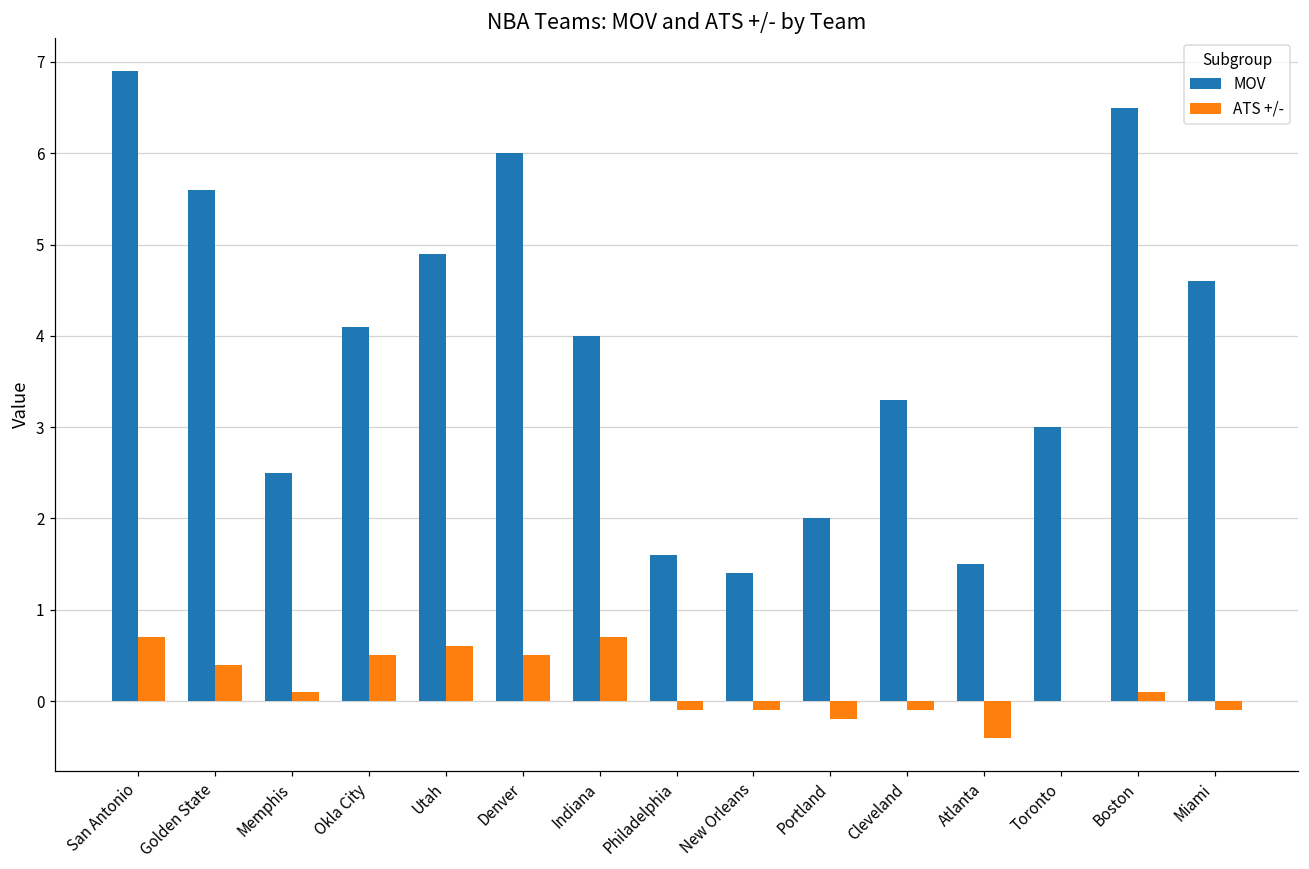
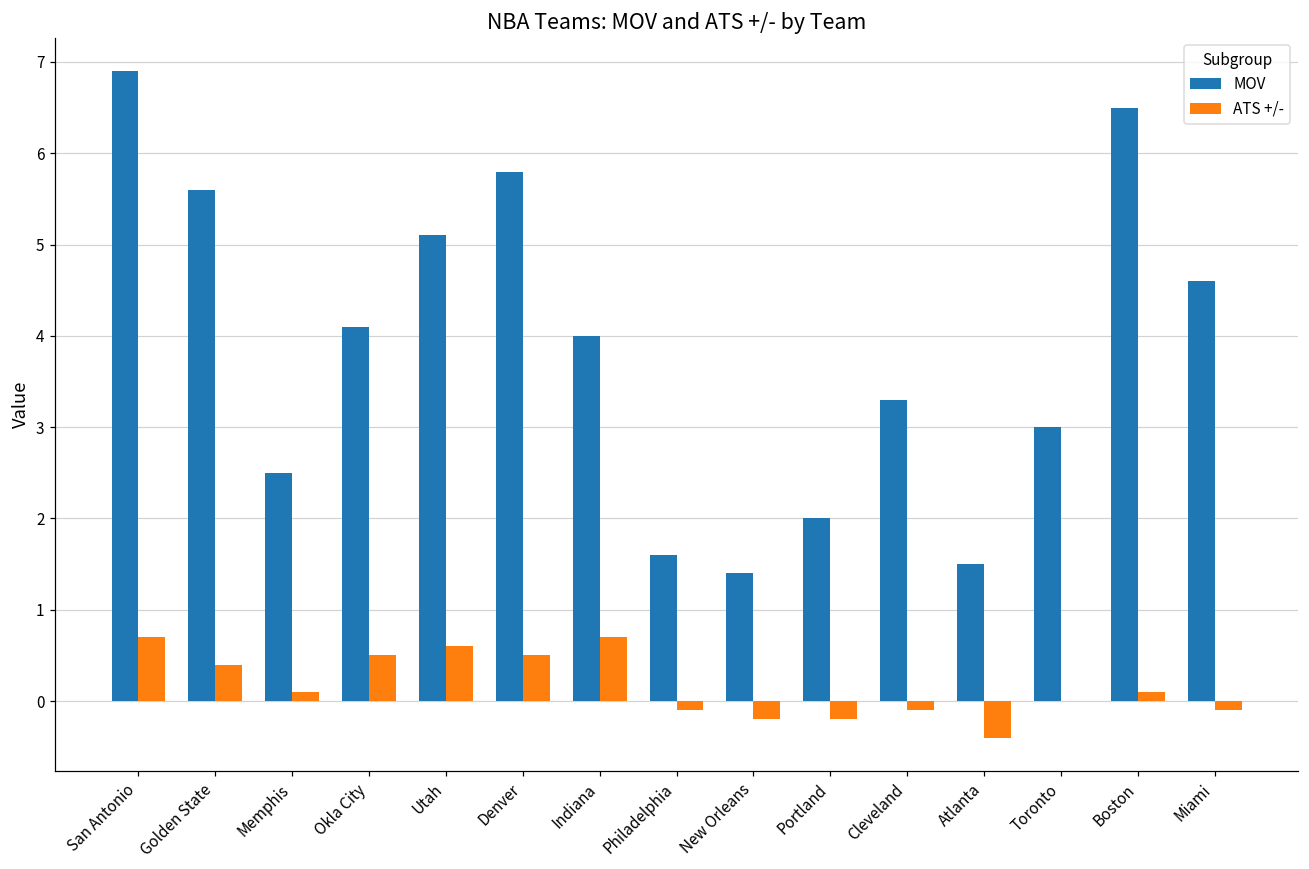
  {
    "MOV": {
      "San Antonio": 6.9,
      "Golden State": 5.6,
      "Memphis": 2.5,
      "Okla City": 4.1,
-     "Utah": 4.9,
-     "Denver": 6.0,
+     "Utah": 5.1,
+     "Denver": 5.8,
      "Indiana": 4.0,
      "Philadelphia": 1.6,
      "New Orleans": 1.4,
      "Portland": 2.0,
      "Cleveland": 3.3,
      "Atlanta": 1.5,
      "Toronto": 3.0,
      "Boston": 6.5,
      "Miami": 4.6
    },
    "ATS +/-": {
      "San Antonio": 0.7,
      "Golden State": 0.4,
      "Memphis": 0.1,
      "Okla City": 0.5,
      "Utah": 0.6,
      "Denver": 0.5,
      "Indiana": 0.7,
      "Philadelphia": -0.1,
-     "New Orleans": -0.1,
+     "New Orleans": -0.2,
      "Portland": -0.2,
      "Cleveland": -0.1,
      "Atlanta": -0.4,
      "Toronto": 0.0,
      "Boston": 0.1,
      "Miami": -0.1
    }
  }
